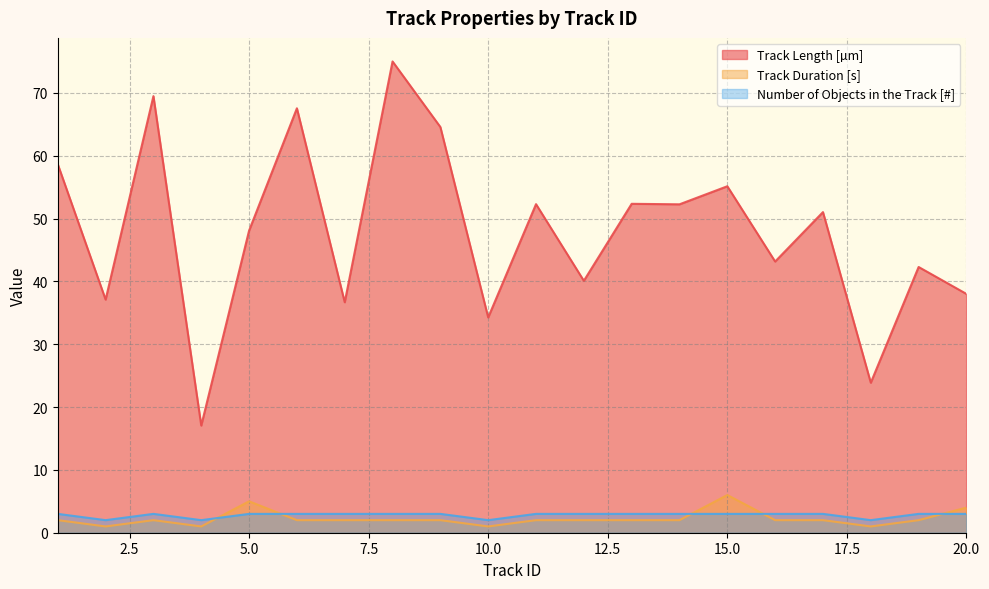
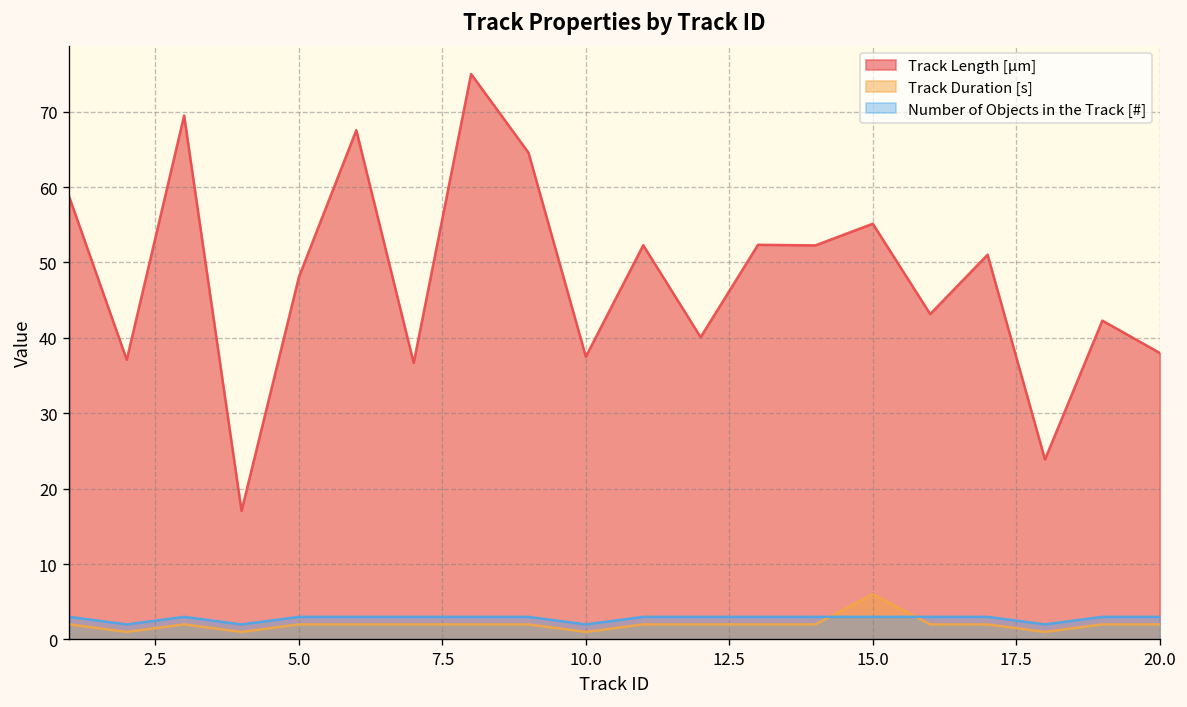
  {
    "Track Length [µm]": {
      "5.0": 48,
-     "10.0": 34,
+     "10.0": 38,
      "15.0": 55,
      "20.0": 38
    },
    "Track Duration [s]": {
-     "5.0": 5,
+     "5.0": 2,
      "10.0": 1,
      "15.0": 6,
-     "20.0": 4
+     "20.0": 2
    },
    "Number of Objects in the Track [#]": {
      "5.0": 3,
      "10.0": 2,
      "15.0": 3,
      "20.0": 3
    }
  }
